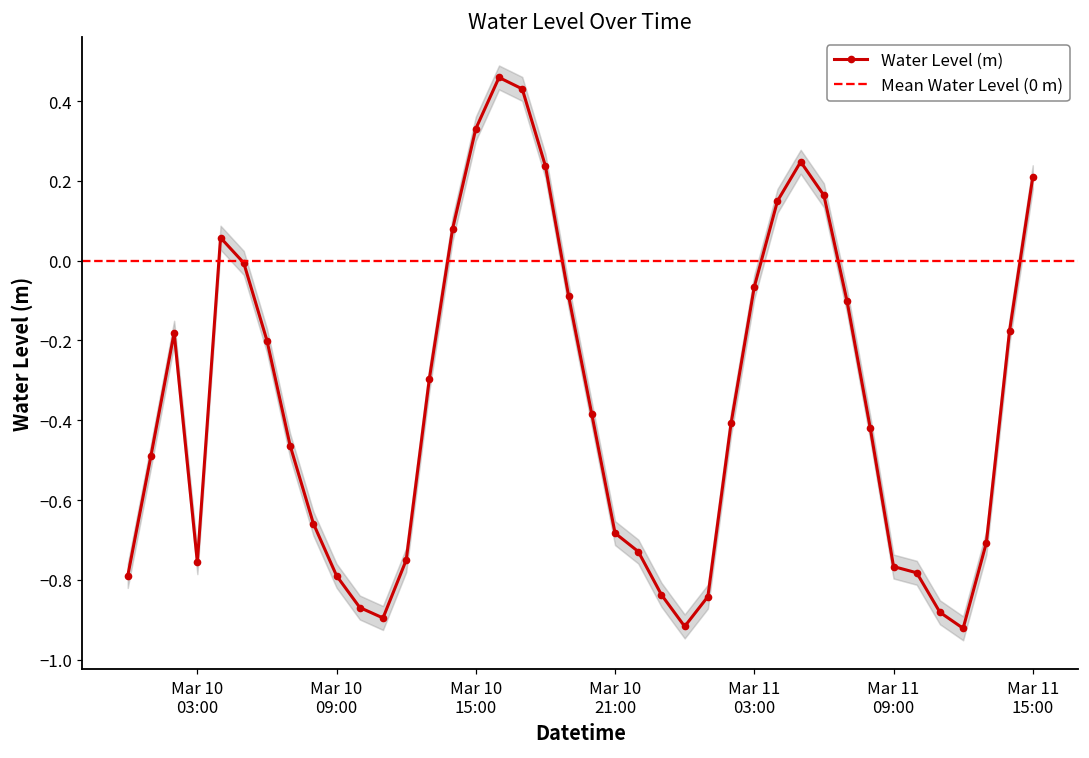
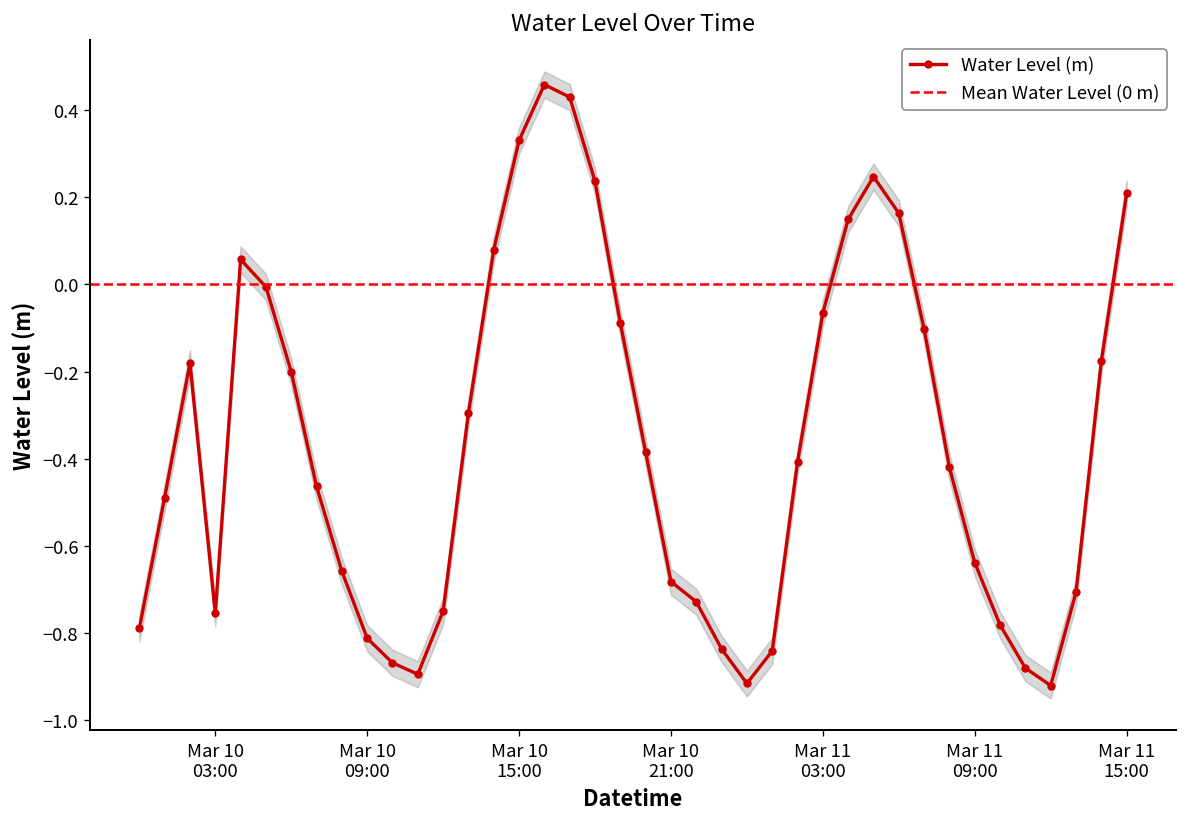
  {
    "Water Level (m)": {
      "Mar 10 03:00": -0.76,
-     "Mar 10 09:00": -0.79,
+     "Mar 10 09:00": -0.81,
      "Mar 10 15:00": 0.33,
      "Mar 10 21:00": -0.68,
      "Mar 11 03:00": -0.07,
-     "Mar 11 09:00": -0.77,
+     "Mar 11 09:00": -0.64,
      "Mar 11 15:00": 0.21
    }
  }
